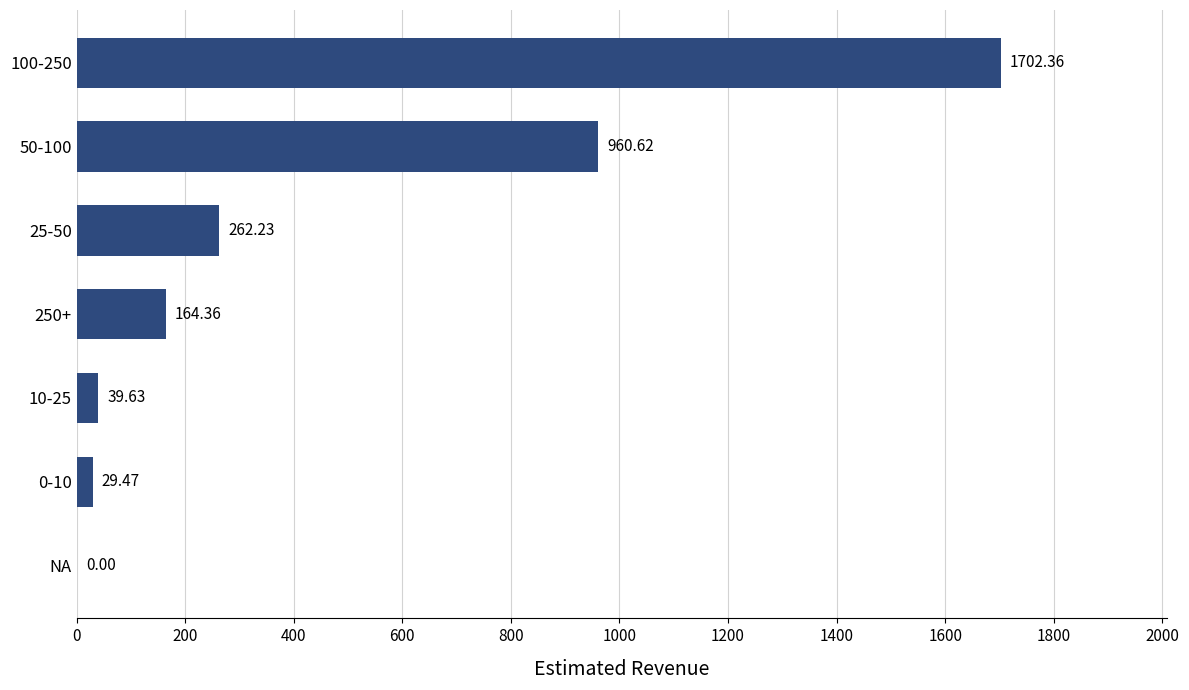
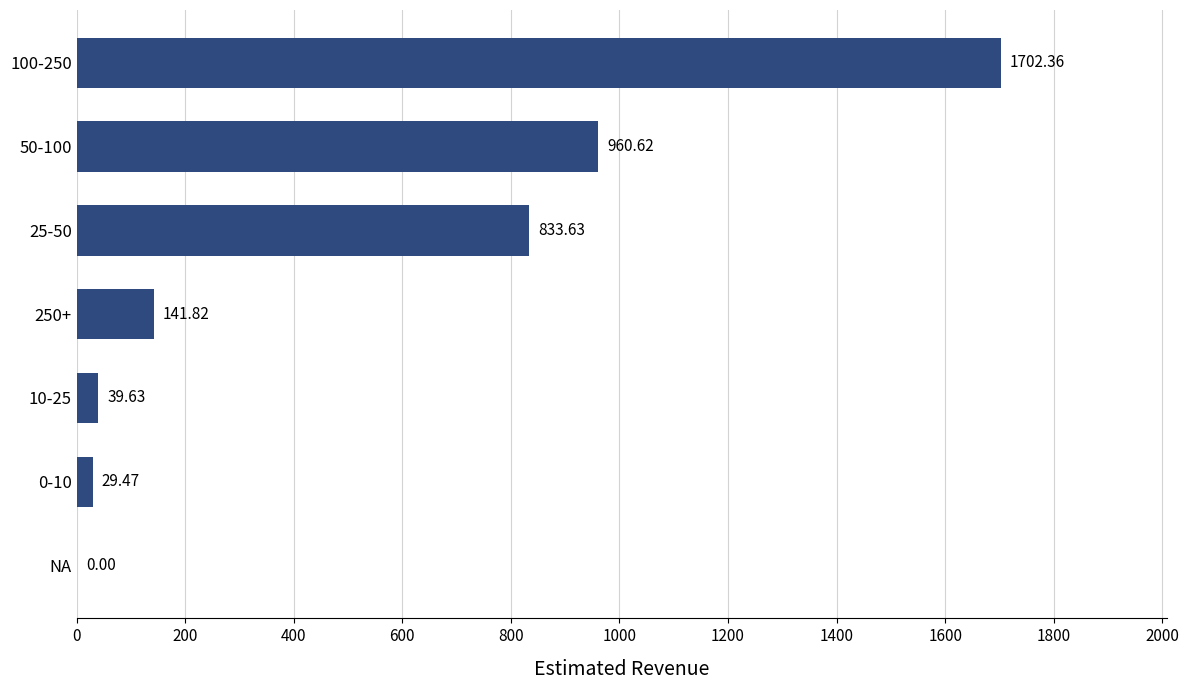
  {
    "100-250": 1702.36,
    "50-100": 960.62,
-   "25-50": 262.23,
-   "250+": 164.36,
+   "25-50": 833.63,
+   "250+": 141.82,
    "10-25": 39.63,
    "0-10": 29.47,
    "NA": 0.00
  }
